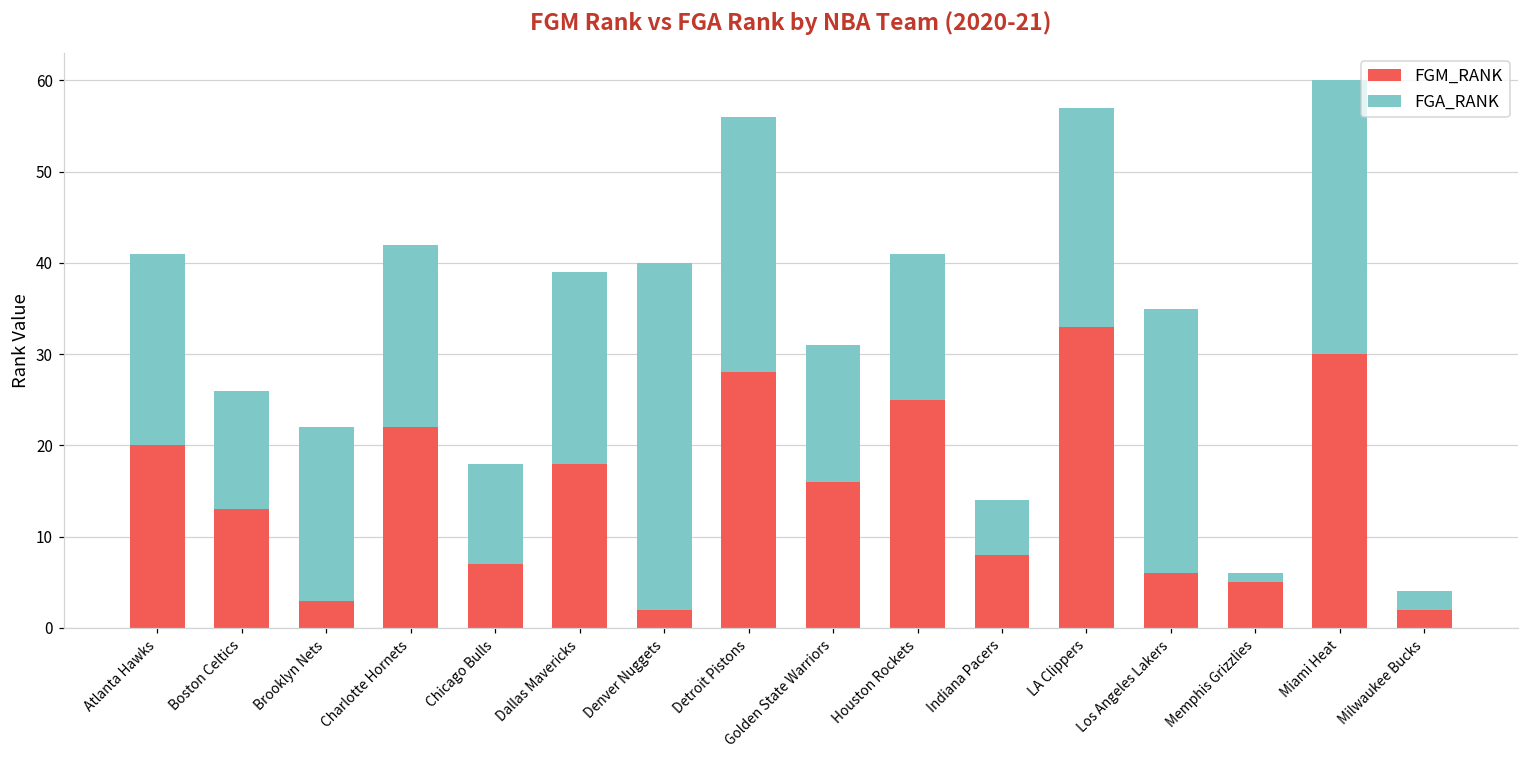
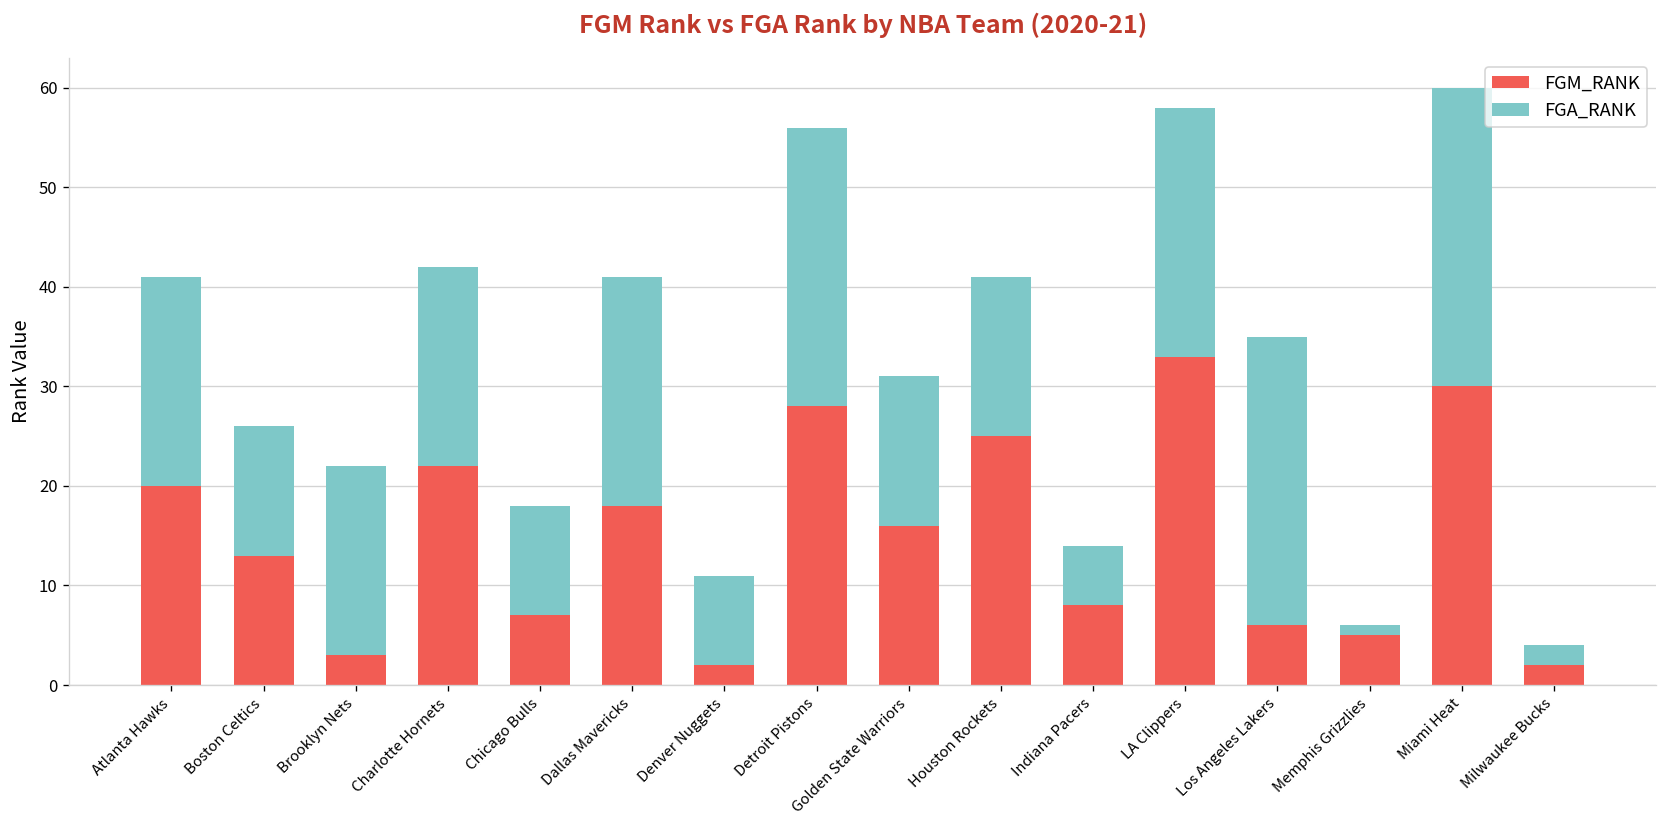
  {
    "FGM_RANK": {
      "Atlanta Hawks": 20,
      "Boston Celtics": 13,
      "Brooklyn Nets": 3,
      "Charlotte Hornets": 22,
      "Chicago Bulls": 7,
      "Dallas Mavericks": 18,
      "Denver Nuggets": 2,
      "Detroit Pistons": 28,
      "Golden State Warriors": 16,
      "Houston Rockets": 25,
      "Indiana Pacers": 8,
      "LA Clippers": 33,
      "Los Angeles Lakers": 6,
      "Memphis Grizzlies": 5,
      "Miami Heat": 30,
      "Milwaukee Bucks": 2
    },
    "FGA_RANK": {
      "Atlanta Hawks": 21,
      "Boston Celtics": 13,
      "Brooklyn Nets": 19,
      "Charlotte Hornets": 20,
      "Chicago Bulls": 11,
-     "Dallas Mavericks": 21,
-     "Denver Nuggets": 38,
+     "Dallas Mavericks": 23,
+     "Denver Nuggets": 9,
      "Detroit Pistons": 28,
      "Golden State Warriors": 15,
      "Houston Rockets": 16,
      "Indiana Pacers": 6,
-     "LA Clippers": 24,
+     "LA Clippers": 25,
      "Los Angeles Lakers": 29,
      "Memphis Grizzlies": 1,
      "Miami Heat": 30,
      "Milwaukee Bucks": 2
    }
  }
